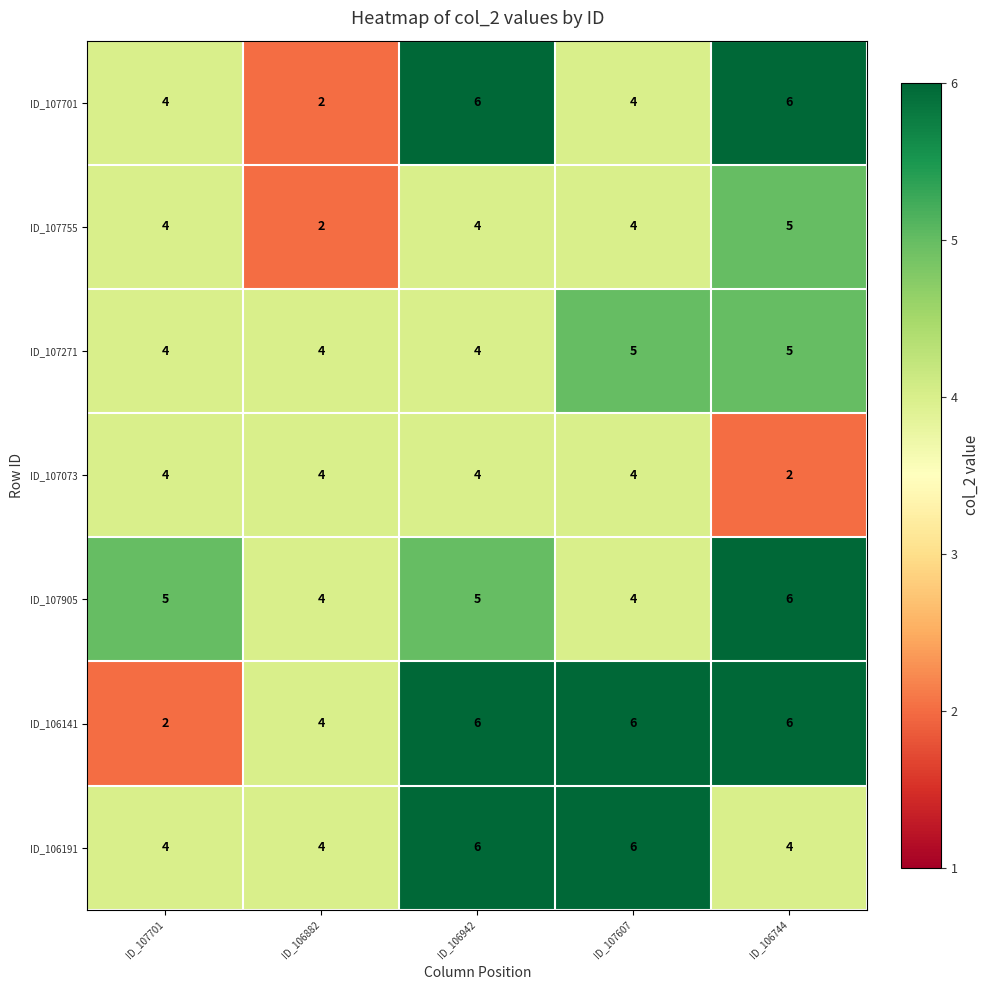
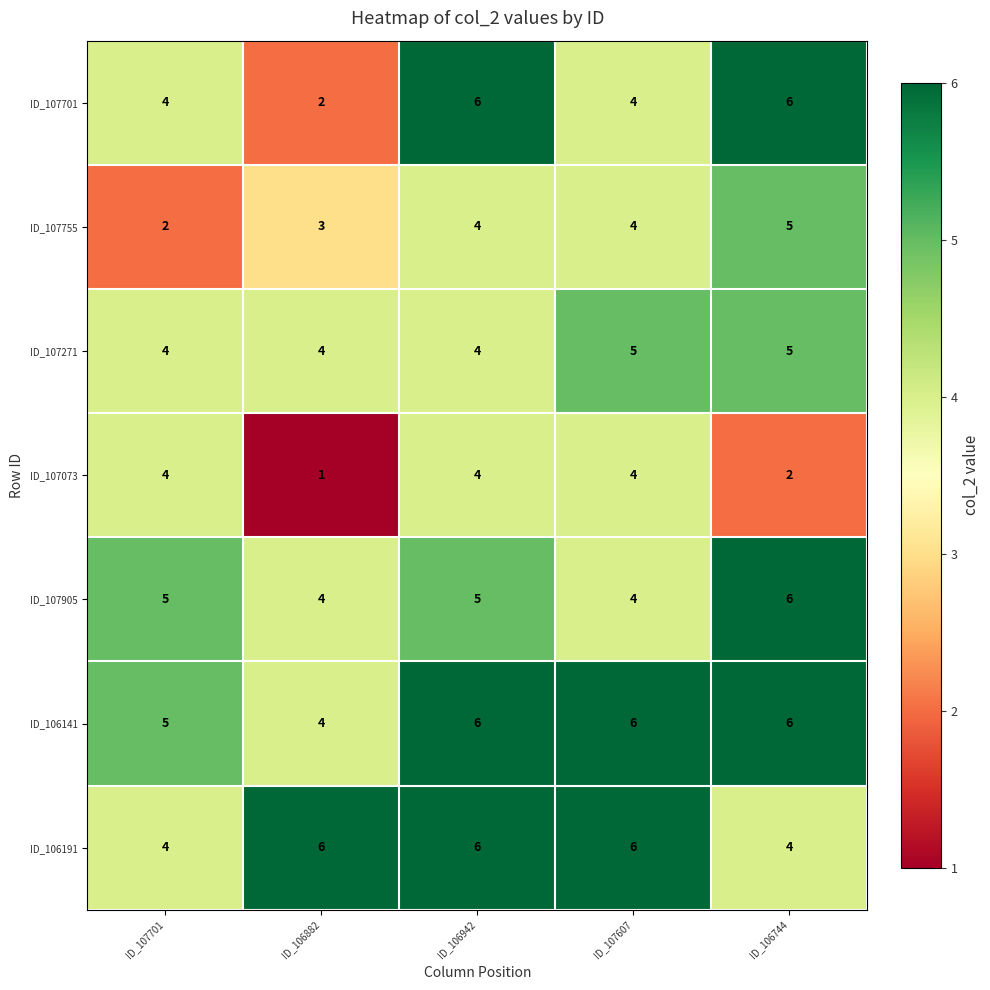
  {
    "ID_107701": {
      "ID_107701": 4,
      "ID_106882": 2,
      "ID_106942": 6,
      "ID_107607": 4,
      "ID_106744": 6
    },
    "ID_107755": {
-     "ID_107701": 4,
-     "ID_106882": 2,
+     "ID_107701": 2,
+     "ID_106882": 3,
      "ID_106942": 4,
      "ID_107607": 4,
      "ID_106744": 5
    },
    "ID_107271": {
      "ID_107701": 4,
      "ID_106882": 4,
      "ID_106942": 4,
      "ID_107607": 5,
      "ID_106744": 5
    },
    "ID_107073": {
      "ID_107701": 4,
-     "ID_106882": 4,
+     "ID_106882": 1,
      "ID_106942": 4,
      "ID_107607": 4,
      "ID_106744": 2
    },
    "ID_107905": {
      "ID_107701": 5,
      "ID_106882": 4,
      "ID_106942": 5,
      "ID_107607": 4,
      "ID_106744": 6
    },
    "ID_106141": {
-     "ID_107701": 2,
+     "ID_107701": 5,
      "ID_106882": 4,
      "ID_106942": 6,
      "ID_107607": 6,
      "ID_106744": 6
    },
    "ID_106191": {
      "ID_107701": 4,
-     "ID_106882": 4,
+     "ID_106882": 6,
      "ID_106942": 6,
      "ID_107607": 6,
      "ID_106744": 4
    }
  }
